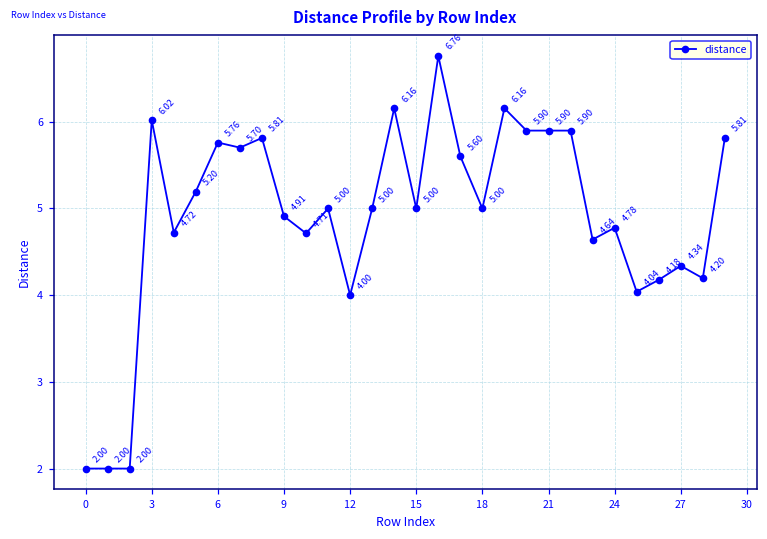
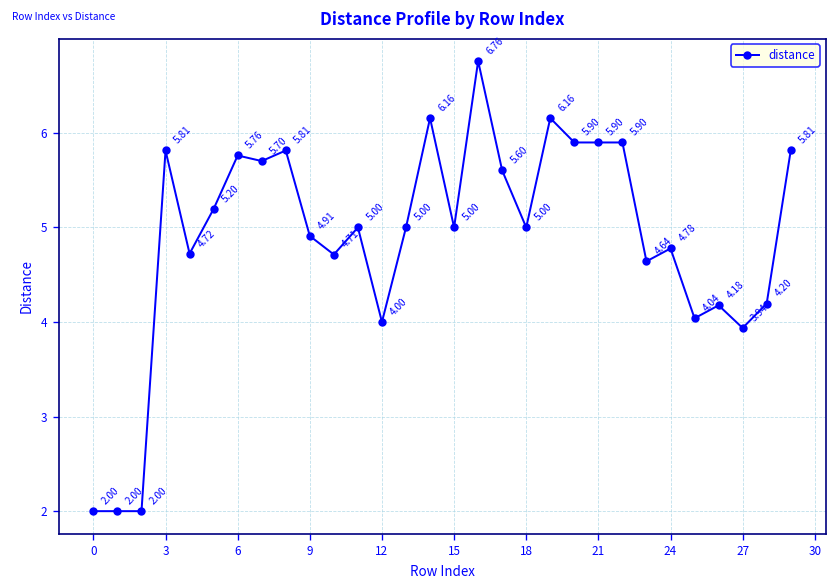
  {
-   "3": 6.02,
+   "3": 5.81,
    "6": 5.76,
    "9": 4.91,
    "12": 4.00,
    "15": 5.00,
    "18": 5.00,
    "21": 5.90,
    "24": 4.78,
-   "27": 4.34
+   "27": 3.94
  }
